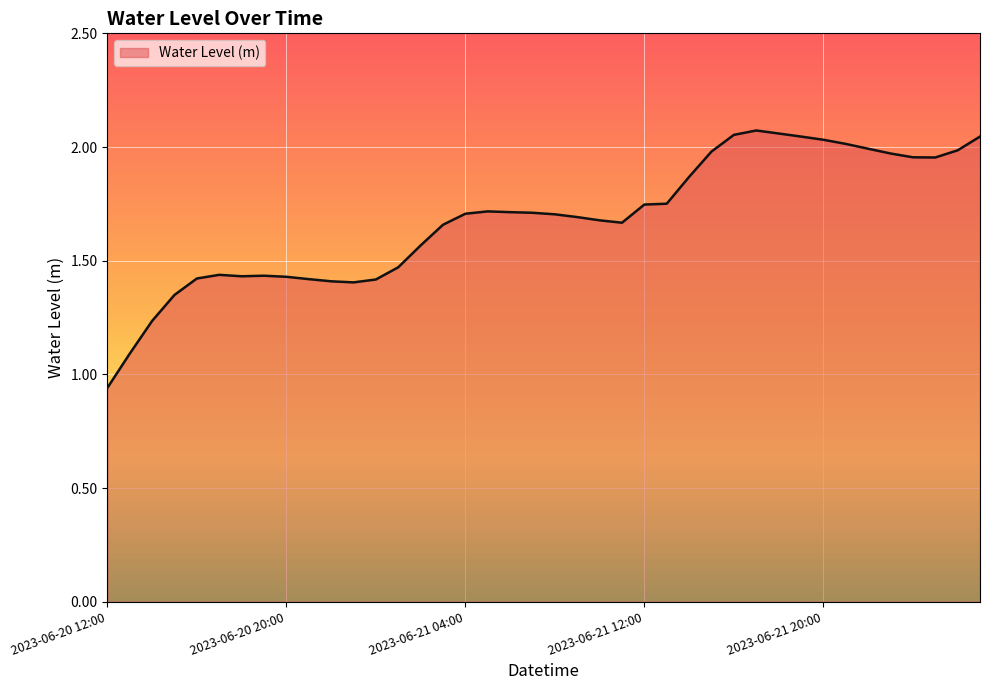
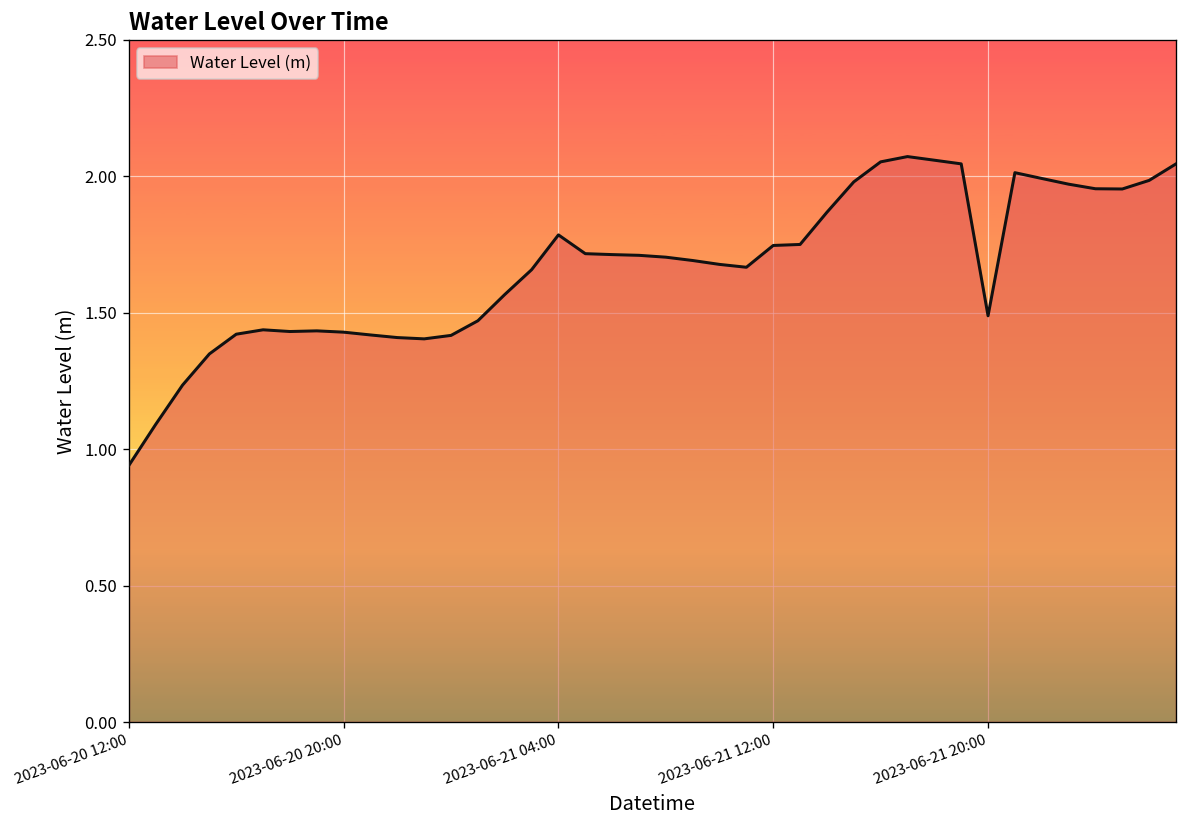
  {
    "2023-06-20 12:00": 0.94,
    "2023-06-20 20:00": 1.43,
-   "2023-06-21 04:00": 1.71,
+   "2023-06-21 04:00": 1.79,
    "2023-06-21 12:00": 1.75,
-   "2023-06-21 20:00": 2.03
+   "2023-06-21 20:00": 1.49
  }
